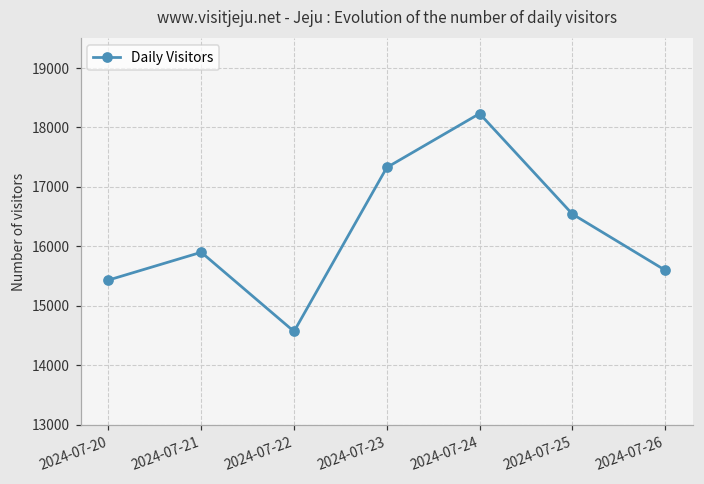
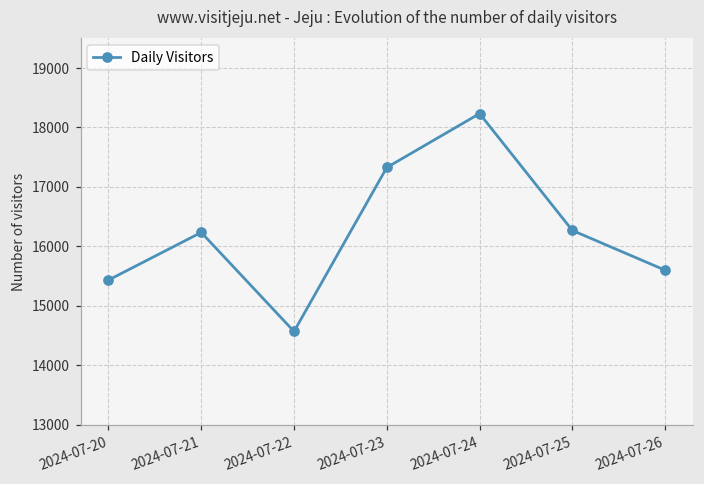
  {
    "2024-07-20": 15400,
-   "2024-07-21": 15900,
+   "2024-07-21": 16200,
    "2024-07-22": 14600,
    "2024-07-23": 17300,
    "2024-07-24": 18200,
-   "2024-07-25": 16500,
+   "2024-07-25": 16300,
    "2024-07-26": 15600
  }
